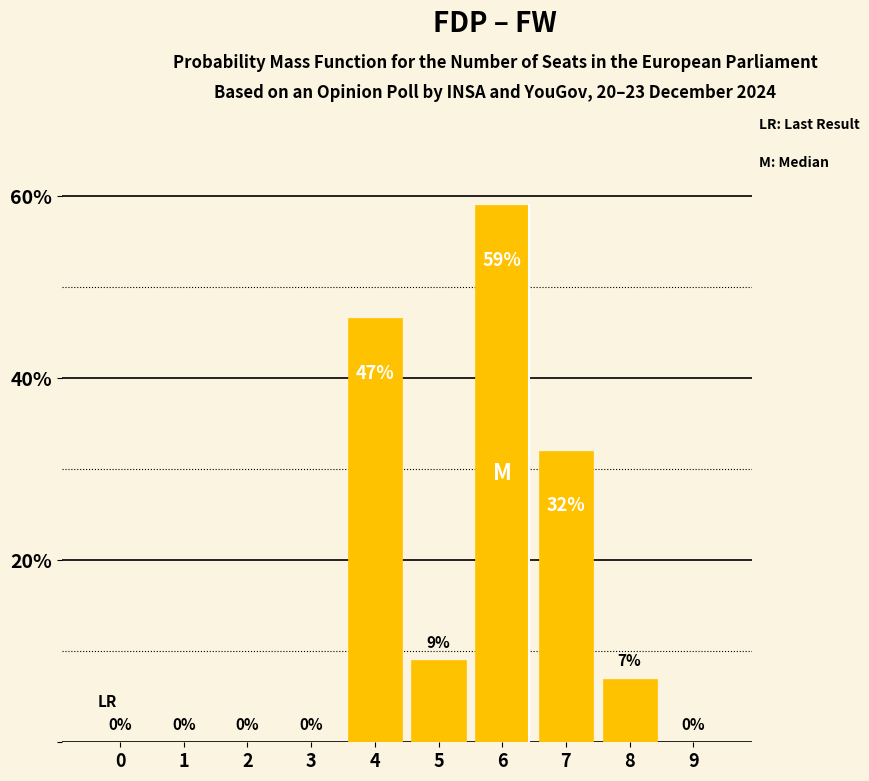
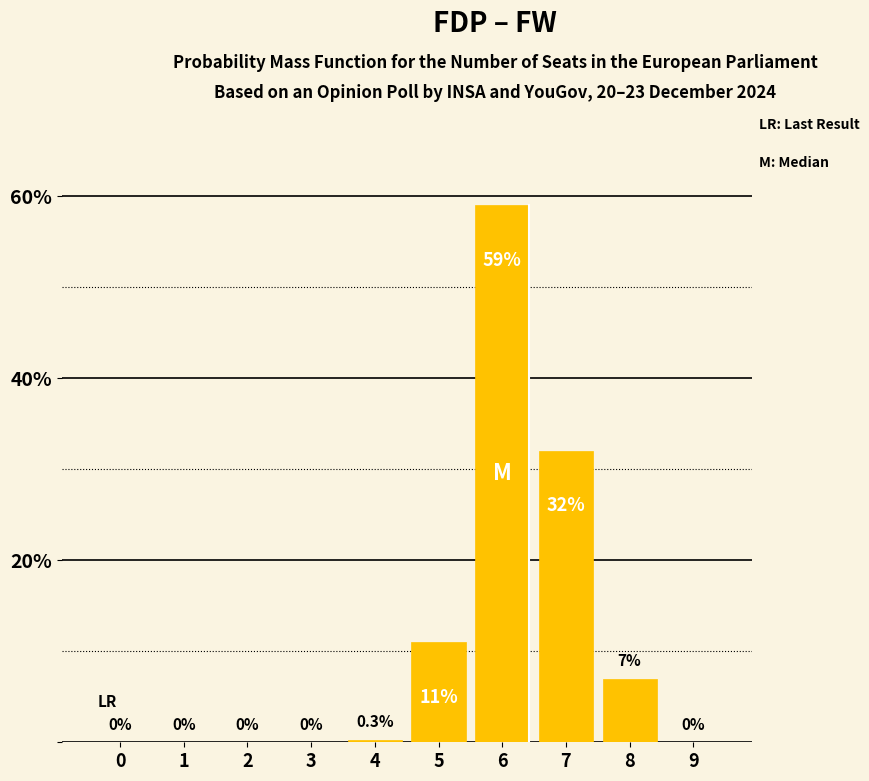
  {
    "0": "0%",
    "1": "0%",
    "2": "0%",
    "3": "0%",
-   "4": "47%",
-   "5": "9%",
+   "4": "0.3%",
+   "5": "11%",
    "6": "59%",
    "7": "32%",
    "8": "7%",
    "9": "0%"
  }
